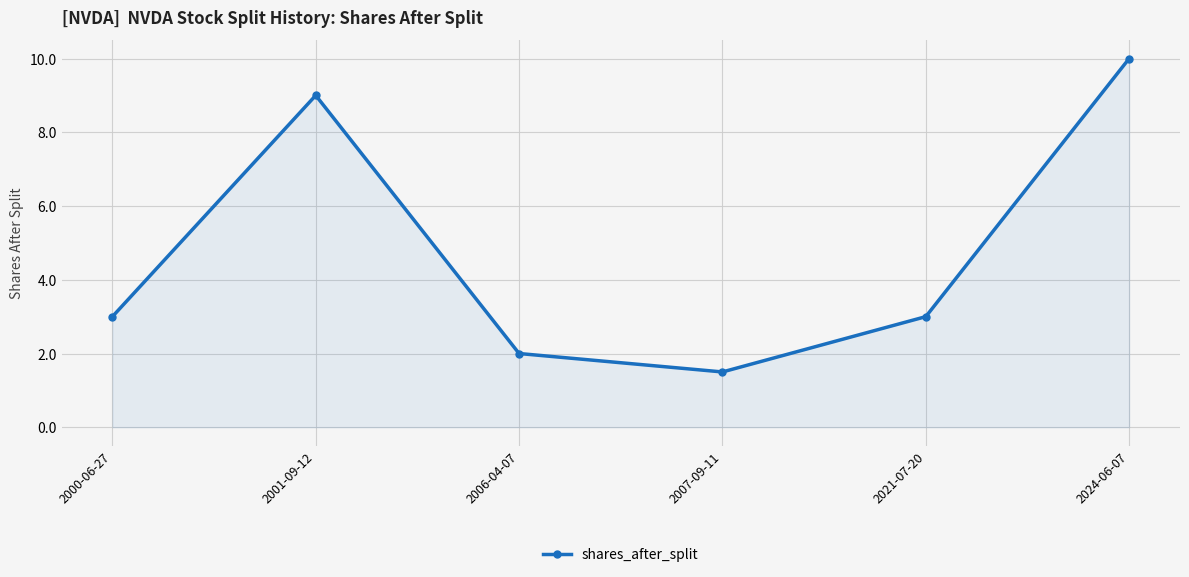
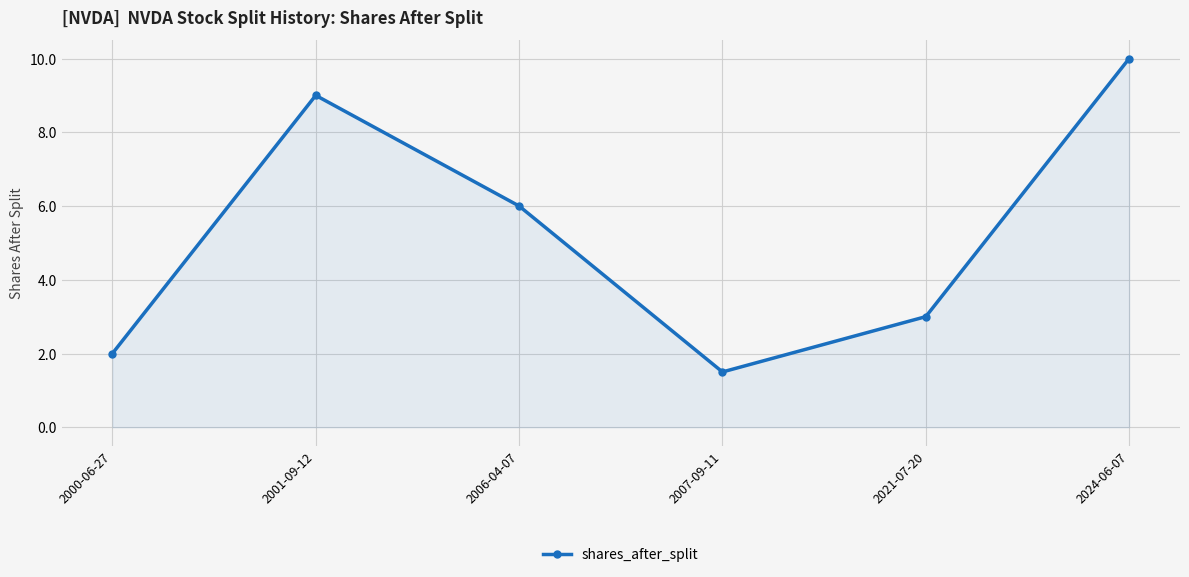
  {
-   "2000-06-27": 3,
+   "2000-06-27": 2,
    "2001-09-12": 9,
-   "2006-04-07": 2,
+   "2006-04-07": 6,
    "2007-09-11": 1.5,
    "2021-07-20": 3,
    "2024-06-07": 10
  }
